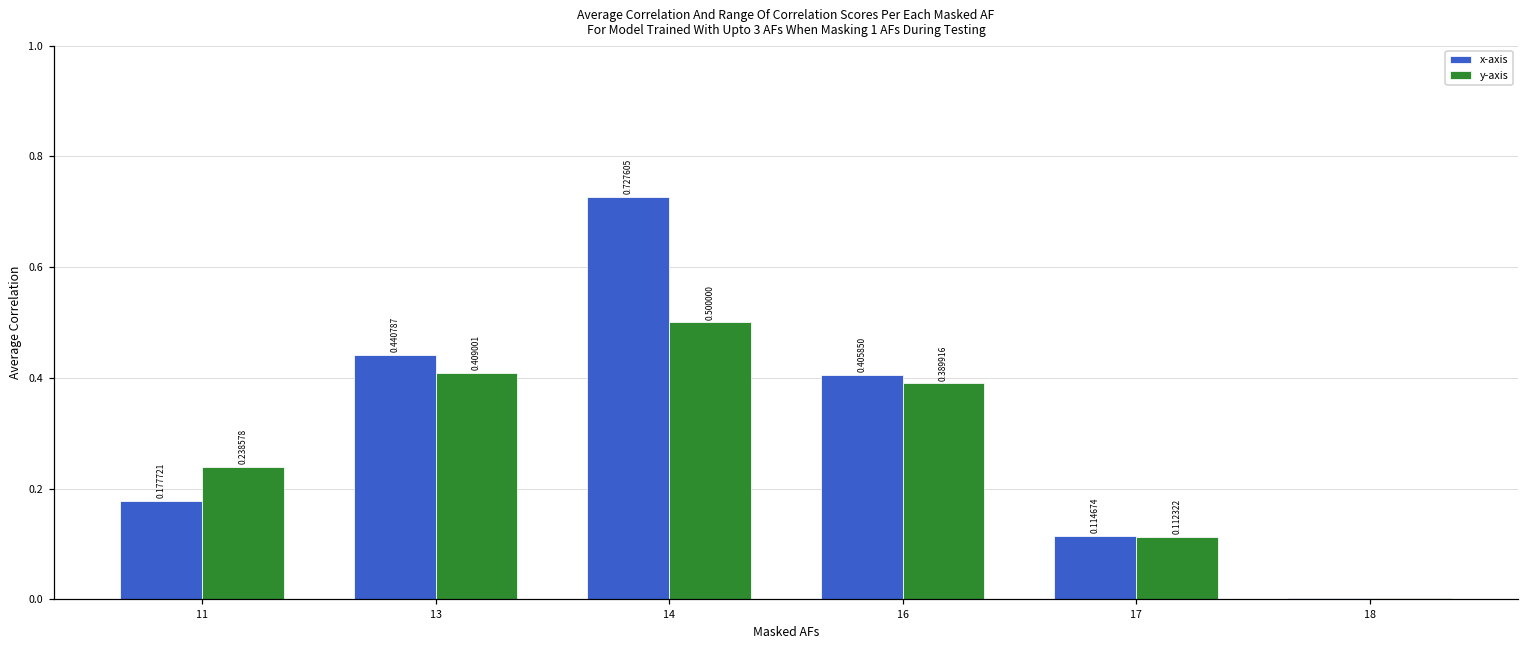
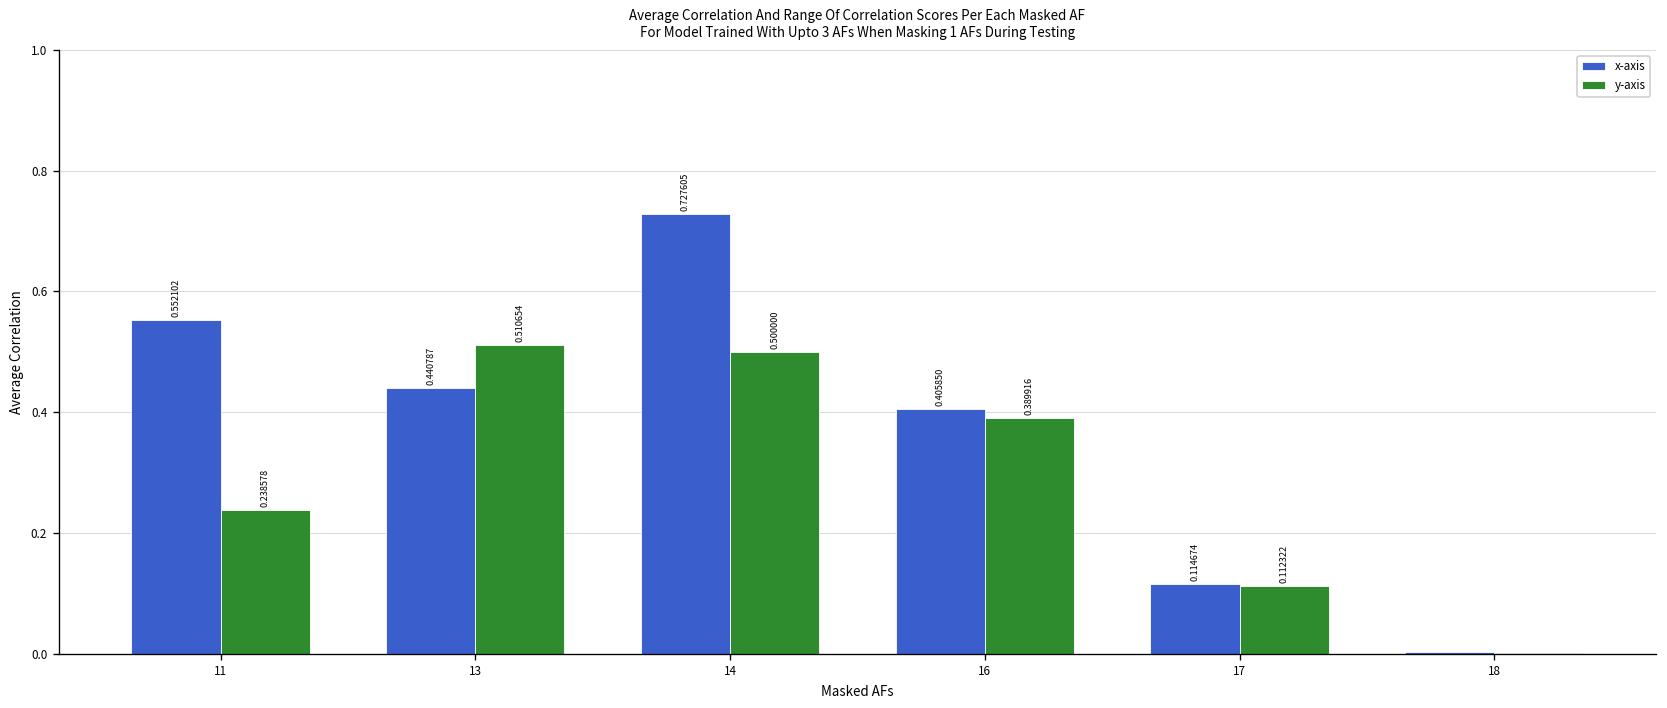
  {
    "x-axis": {
-     "11": 0.177721,
+     "11": 0.552102,
      "13": 0.440787,
      "14": 0.727605,
      "16": 0.405850,
      "17": 0.114674
    },
    "y-axis": {
      "11": 0.238578,
-     "13": 0.409001,
+     "13": 0.510654,
      "14": 0.500000,
      "16": 0.389916,
      "17": 0.112322
    }
  }
